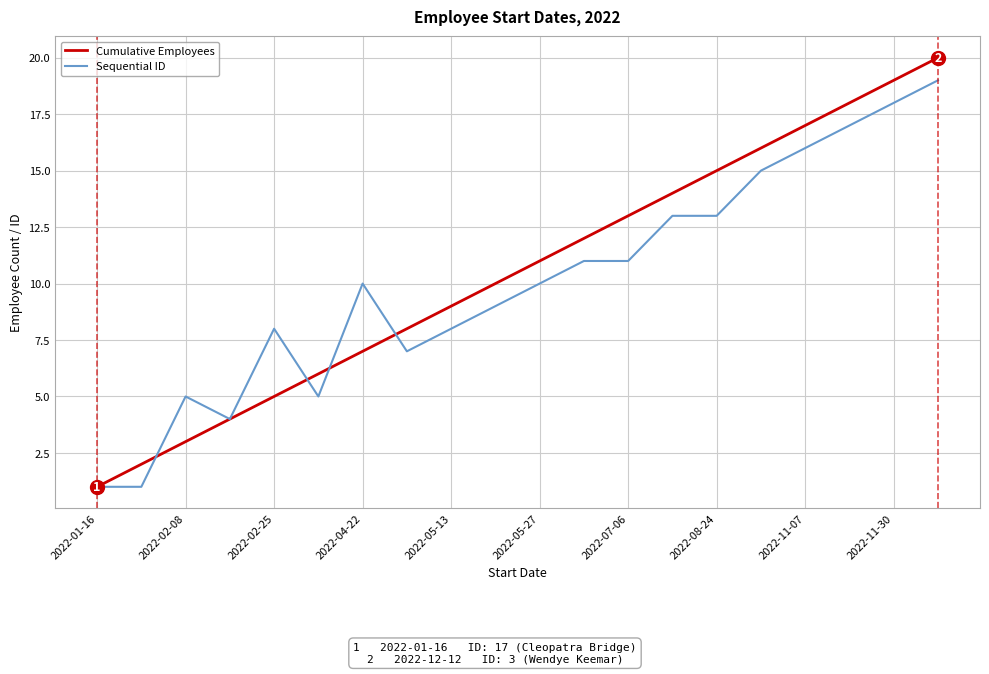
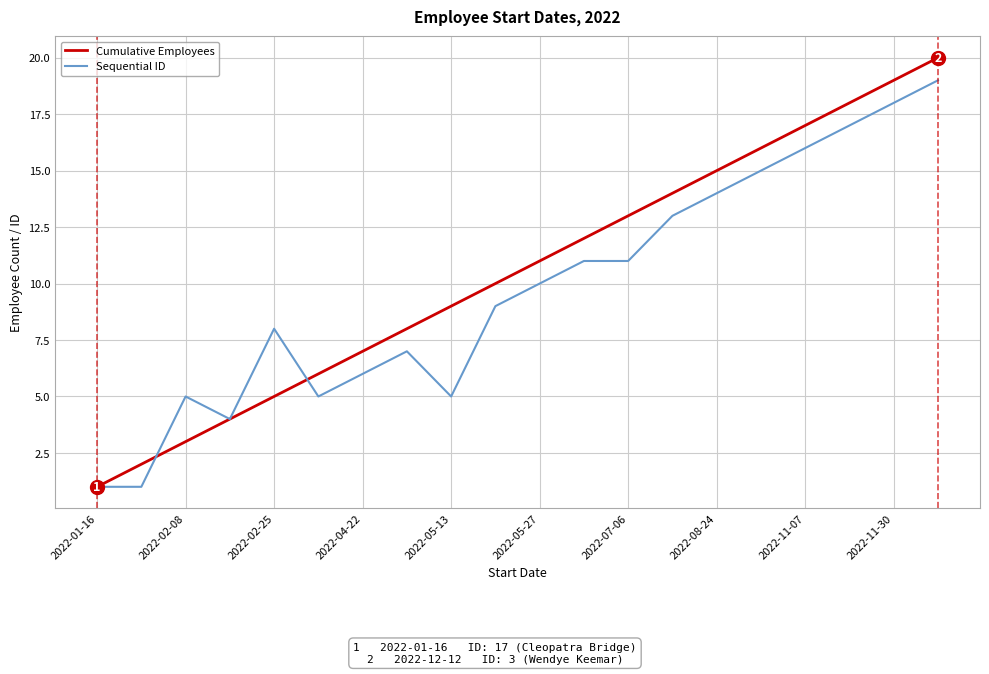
  {
    "Sequential ID": {
      "2022-02-08": 5,
      "2022-02-25": 8,
-     "2022-04-22": 10,
-     "2022-05-13": 8,
+     "2022-04-22": 6,
+     "2022-05-13": 5,
      "2022-05-27": 10,
      "2022-07-06": 11,
-     "2022-08-24": 13,
+     "2022-08-24": 14,
      "2022-11-07": 16,
      "2022-11-30": 18
    }
  }
